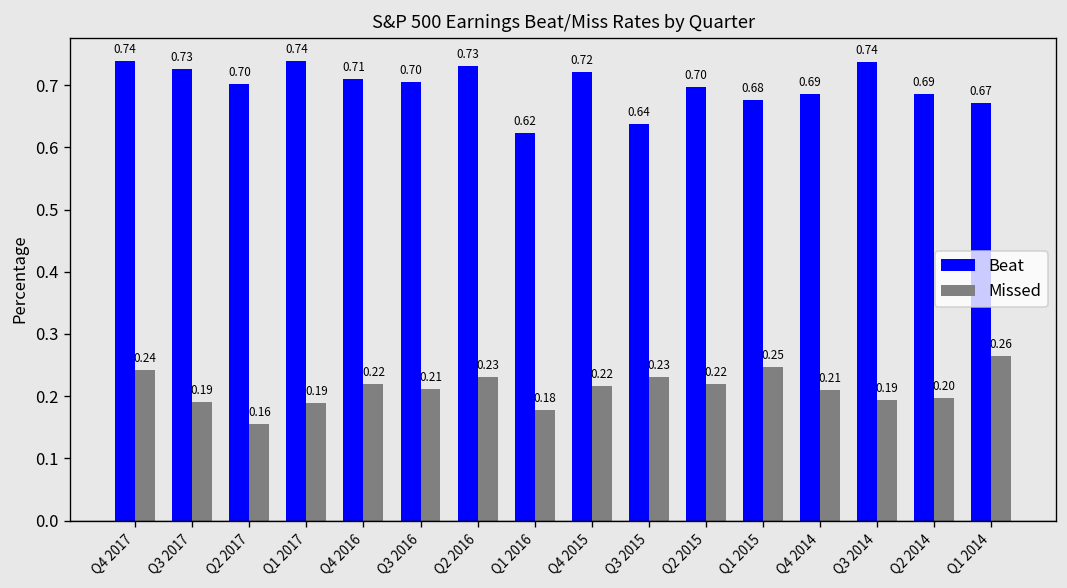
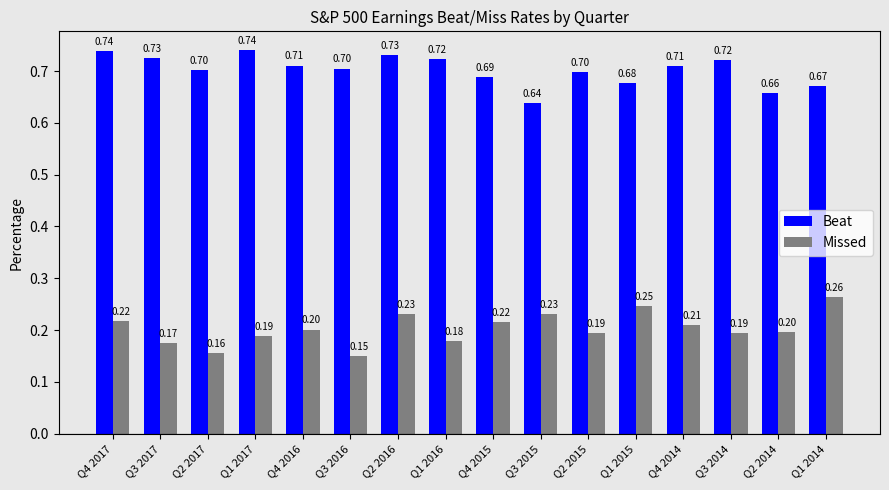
  {
    "Beat": {
      "Q4 2017": 0.74,
      "Q3 2017": 0.73,
      "Q2 2017": 0.70,
      "Q1 2017": 0.74,
      "Q4 2016": 0.71,
      "Q3 2016": 0.70,
      "Q2 2016": 0.73,
-     "Q1 2016": 0.62,
-     "Q4 2015": 0.72,
+     "Q1 2016": 0.72,
+     "Q4 2015": 0.69,
      "Q3 2015": 0.64,
      "Q2 2015": 0.70,
      "Q1 2015": 0.68,
-     "Q4 2014": 0.69,
-     "Q3 2014": 0.74,
-     "Q2 2014": 0.69,
+     "Q4 2014": 0.71,
+     "Q3 2014": 0.72,
+     "Q2 2014": 0.66,
      "Q1 2014": 0.67
    },
    "Missed": {
-     "Q4 2017": 0.24,
-     "Q3 2017": 0.19,
+     "Q4 2017": 0.22,
+     "Q3 2017": 0.17,
      "Q2 2017": 0.16,
      "Q1 2017": 0.19,
-     "Q4 2016": 0.22,
-     "Q3 2016": 0.21,
+     "Q4 2016": 0.20,
+     "Q3 2016": 0.15,
      "Q2 2016": 0.23,
      "Q1 2016": 0.18,
      "Q4 2015": 0.22,
      "Q3 2015": 0.23,
-     "Q2 2015": 0.22,
+     "Q2 2015": 0.19,
      "Q1 2015": 0.25,
      "Q4 2014": 0.21,
      "Q3 2014": 0.19,
      "Q2 2014": 0.20,
      "Q1 2014": 0.26
    }
  }
